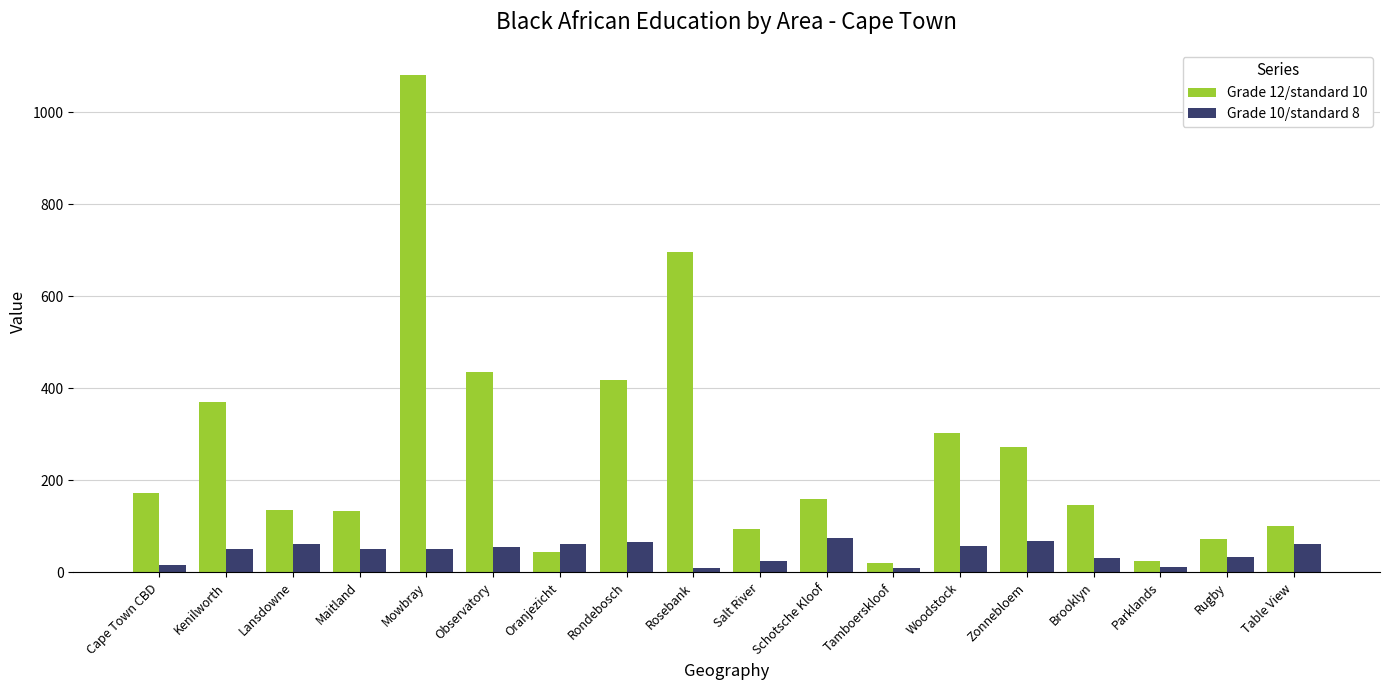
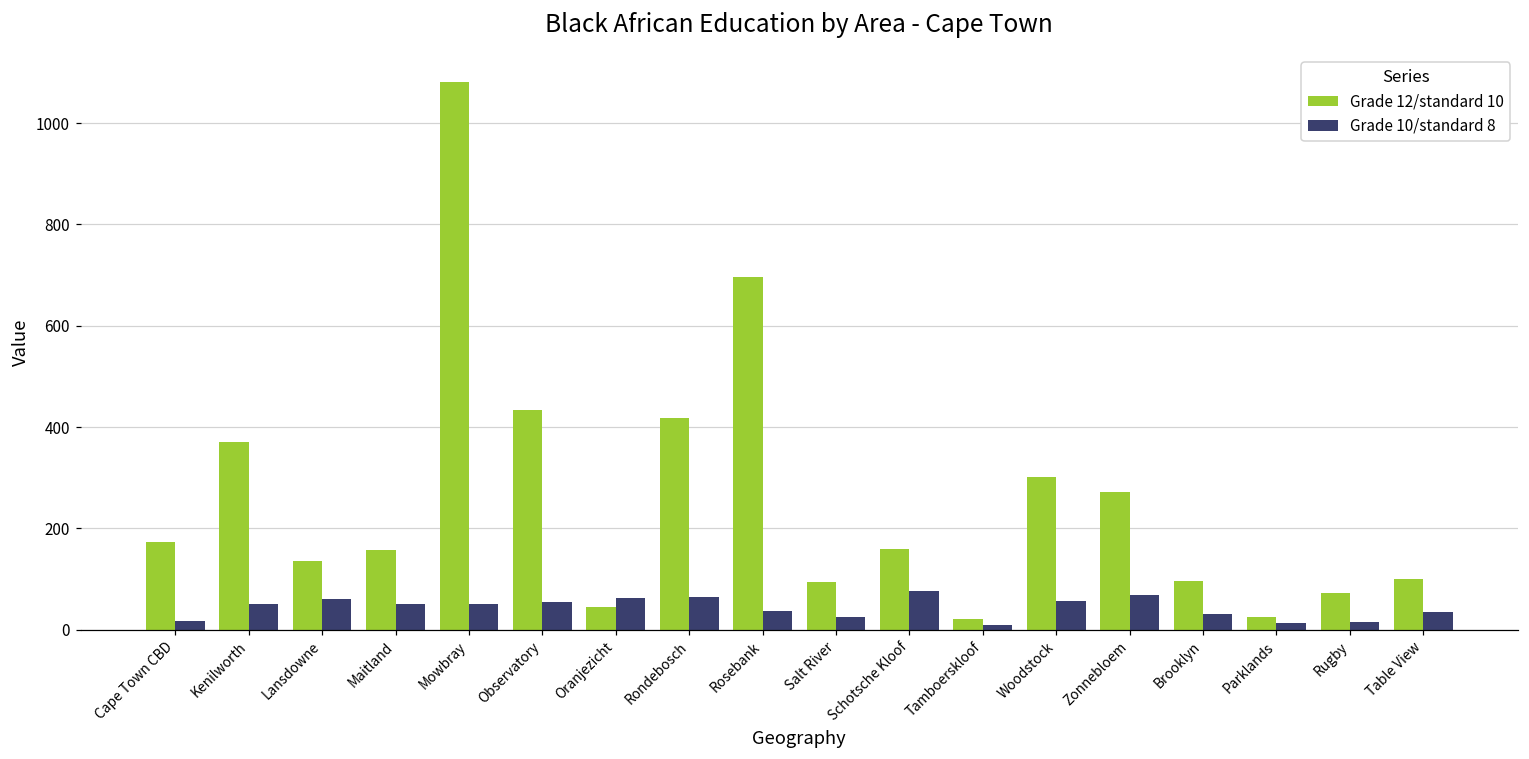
  {
    "Grade 12/standard 10": {
      "Cape Town CBD": 170,
      "Kenilworth": 370,
      "Lansdowne": 140,
-     "Maitland": 130,
+     "Maitland": 160,
      "Mowbray": 1080,
      "Observatory": 430,
      "Oranjezicht": 40,
      "Rondebosch": 420,
      "Rosebank": 700,
      "Salt River": 90,
      "Schotsche Kloof": 160,
      "Tamboerskloof": 20,
      "Woodstock": 300,
      "Zonnebloem": 270,
-     "Brooklyn": 150,
+     "Brooklyn": 100,
      "Parklands": 20,
      "Rugby": 70,
      "Table View": 100
    },
    "Grade 10/standard 8": {
      "Cape Town CBD": 20,
      "Kenilworth": 50,
      "Lansdowne": 60,
      "Maitland": 50,
      "Mowbray": 50,
      "Observatory": 50,
      "Oranjezicht": 60,
      "Rondebosch": 70,
-     "Rosebank": 10,
+     "Rosebank": 40,
      "Salt River": 20,
      "Schotsche Kloof": 80,
      "Tamboerskloof": 10,
      "Woodstock": 60,
      "Zonnebloem": 70,
      "Brooklyn": 30,
      "Parklands": 10,
-     "Rugby": 30,
-     "Table View": 60
+     "Rugby": 10,
+     "Table View": 30
    }
  }
